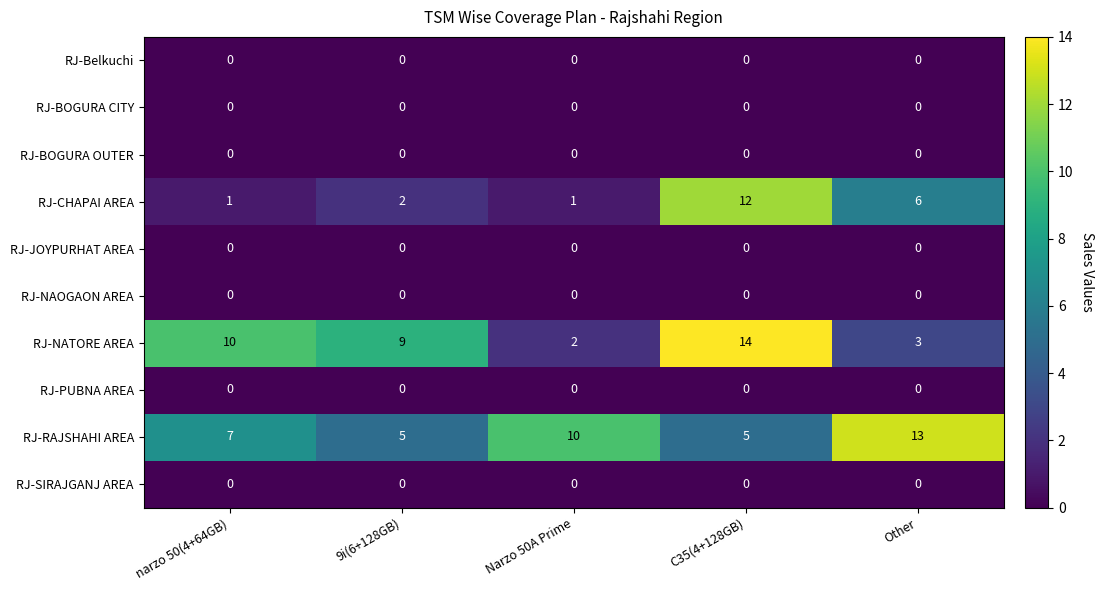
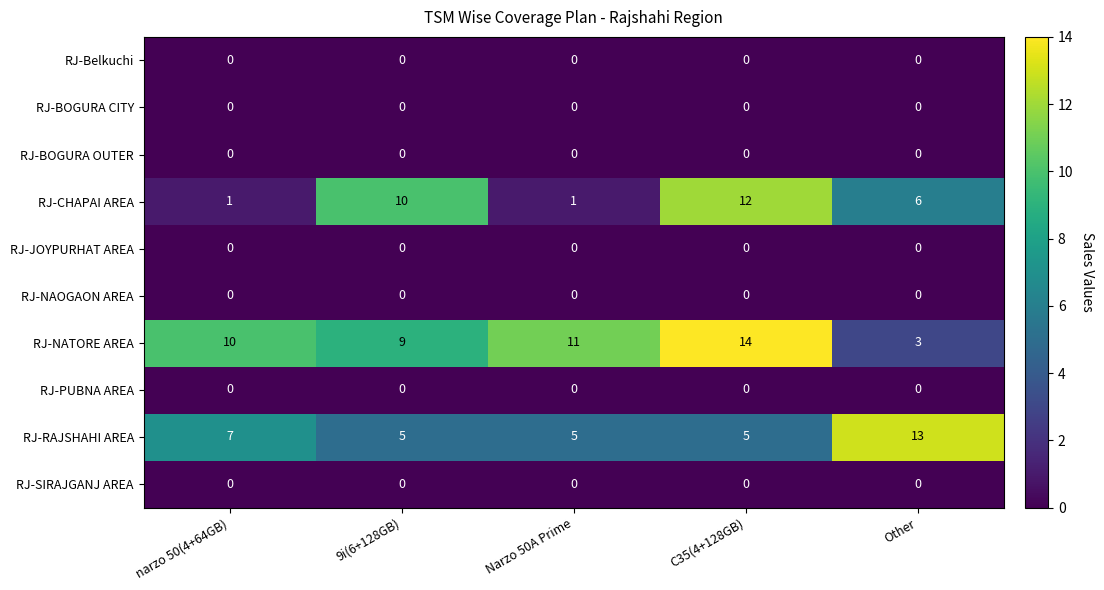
  {
    "RJ-Belkuchi": {
      "narzo 50(4+64GB)": 0,
      "9i(6+128GB)": 0,
      "Narzo 50A Prime": 0,
      "C35(4+128GB)": 0,
      "Other": 0
    },
    "RJ-BOGURA CITY": {
      "narzo 50(4+64GB)": 0,
      "9i(6+128GB)": 0,
      "Narzo 50A Prime": 0,
      "C35(4+128GB)": 0,
      "Other": 0
    },
    "RJ-BOGURA OUTER": {
      "narzo 50(4+64GB)": 0,
      "9i(6+128GB)": 0,
      "Narzo 50A Prime": 0,
      "C35(4+128GB)": 0,
      "Other": 0
    },
    "RJ-CHAPAI AREA": {
      "narzo 50(4+64GB)": 1,
-     "9i(6+128GB)": 2,
+     "9i(6+128GB)": 10,
      "Narzo 50A Prime": 1,
      "C35(4+128GB)": 12,
      "Other": 6
    },
    "RJ-JOYPURHAT AREA": {
      "narzo 50(4+64GB)": 0,
      "9i(6+128GB)": 0,
      "Narzo 50A Prime": 0,
      "C35(4+128GB)": 0,
      "Other": 0
    },
    "RJ-NAOGAON AREA": {
      "narzo 50(4+64GB)": 0,
      "9i(6+128GB)": 0,
      "Narzo 50A Prime": 0,
      "C35(4+128GB)": 0,
      "Other": 0
    },
    "RJ-NATORE AREA": {
      "narzo 50(4+64GB)": 10,
      "9i(6+128GB)": 9,
-     "Narzo 50A Prime": 2,
+     "Narzo 50A Prime": 11,
      "C35(4+128GB)": 14,
      "Other": 3
    },
    "RJ-PUBNA AREA": {
      "narzo 50(4+64GB)": 0,
      "9i(6+128GB)": 0,
      "Narzo 50A Prime": 0,
      "C35(4+128GB)": 0,
      "Other": 0
    },
    "RJ-RAJSHAHI AREA": {
      "narzo 50(4+64GB)": 7,
      "9i(6+128GB)": 5,
-     "Narzo 50A Prime": 10,
+     "Narzo 50A Prime": 5,
      "C35(4+128GB)": 5,
      "Other": 13
    },
    "RJ-SIRAJGANJ AREA": {
      "narzo 50(4+64GB)": 0,
      "9i(6+128GB)": 0,
      "Narzo 50A Prime": 0,
      "C35(4+128GB)": 0,
      "Other": 0
    }
  }
